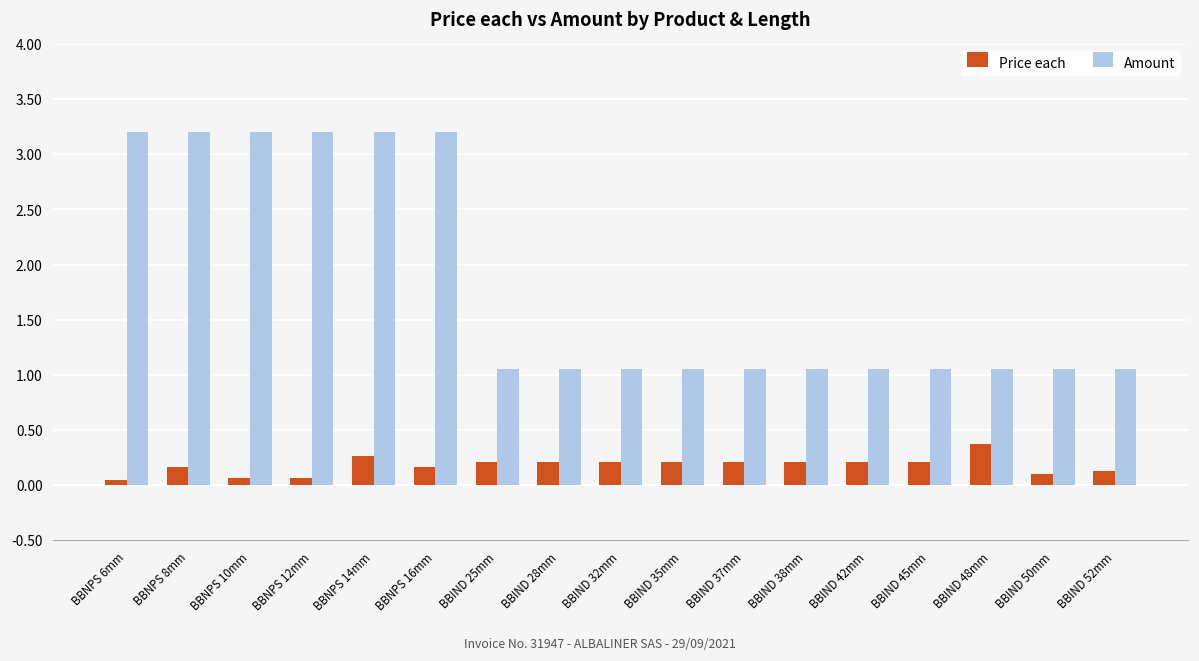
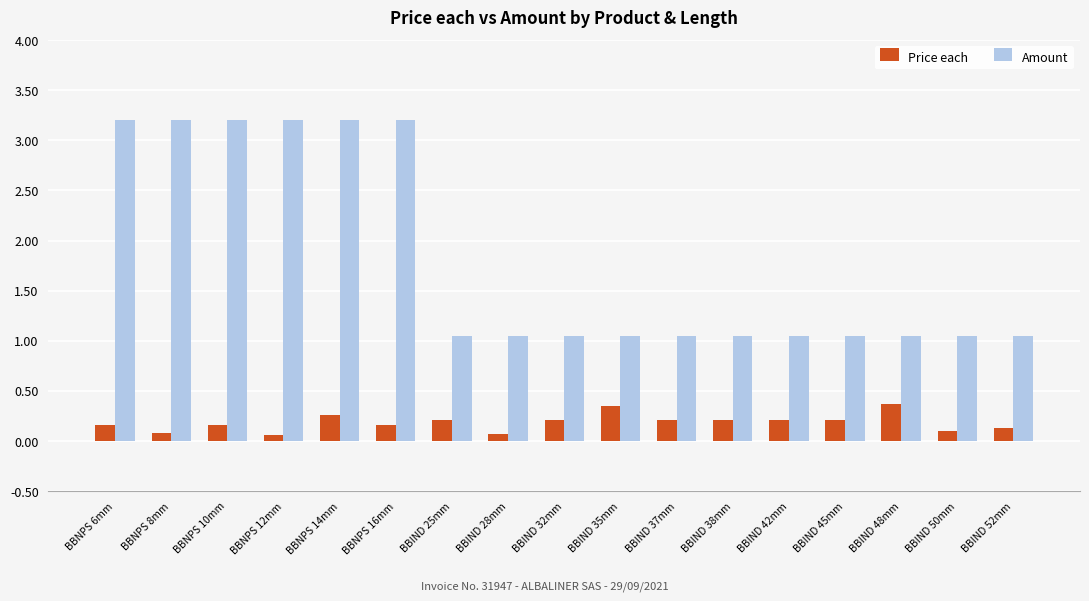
  {
    "Price each": {
-     "BBNPS 6mm": 0.05,
-     "BBNPS 8mm": 0.16,
-     "BBNPS 10mm": 0.06,
+     "BBNPS 6mm": 0.16,
+     "BBNPS 8mm": 0.08,
+     "BBNPS 10mm": 0.16,
      "BBNPS 12mm": 0.06,
      "BBNPS 14mm": 0.26,
      "BBNPS 16mm": 0.16,
      "BBIND 25mm": 0.21,
-     "BBIND 28mm": 0.21,
+     "BBIND 28mm": 0.07,
      "BBIND 32mm": 0.21,
-     "BBIND 35mm": 0.21,
+     "BBIND 35mm": 0.35,
      "BBIND 37mm": 0.21,
      "BBIND 38mm": 0.21,
      "BBIND 42mm": 0.21,
      "BBIND 45mm": 0.21,
      "BBIND 48mm": 0.37,
      "BBIND 50mm": 0.10,
      "BBIND 52mm": 0.13
    },
    "Amount": {
      "BBNPS 6mm": 3.20,
      "BBNPS 8mm": 3.20,
      "BBNPS 10mm": 3.20,
      "BBNPS 12mm": 3.20,
      "BBNPS 14mm": 3.20,
      "BBNPS 16mm": 3.20,
      "BBIND 25mm": 1.05,
      "BBIND 28mm": 1.05,
      "BBIND 32mm": 1.05,
      "BBIND 35mm": 1.05,
      "BBIND 37mm": 1.05,
      "BBIND 38mm": 1.05,
      "BBIND 42mm": 1.05,
      "BBIND 45mm": 1.05,
      "BBIND 48mm": 1.05,
      "BBIND 50mm": 1.05,
      "BBIND 52mm": 1.05
    }
  }
